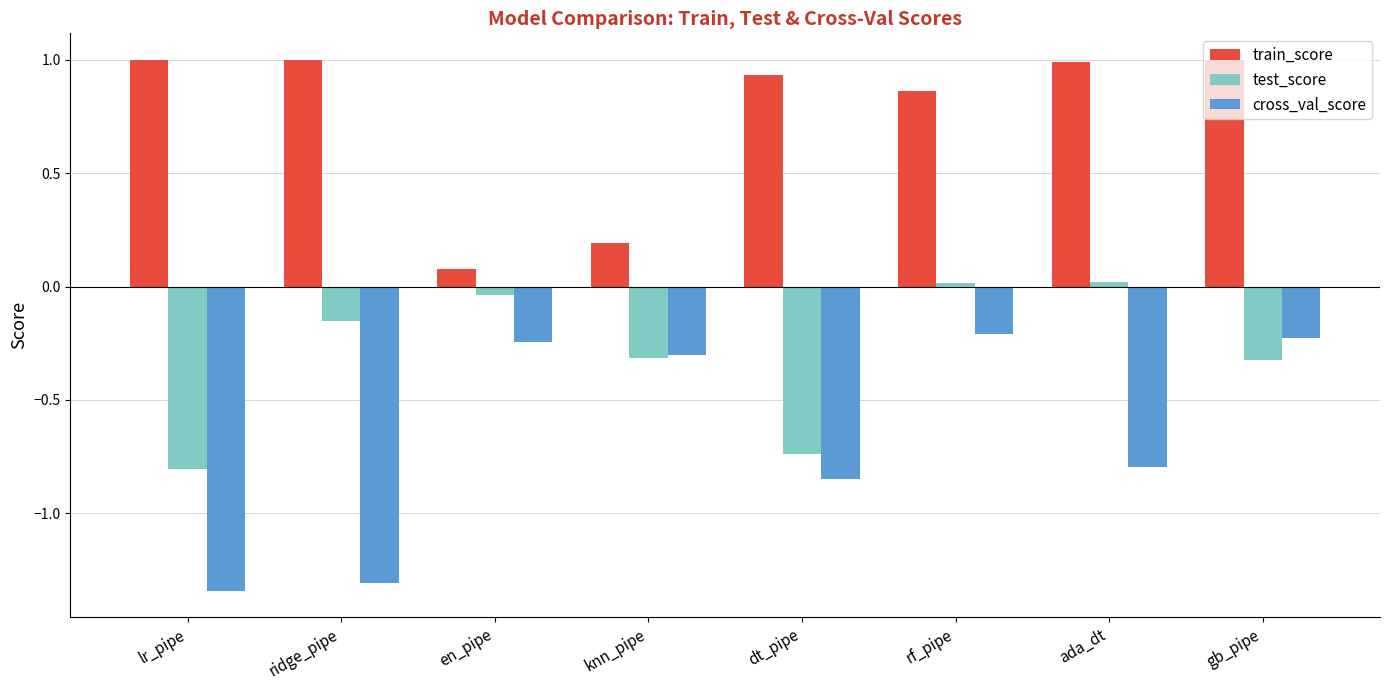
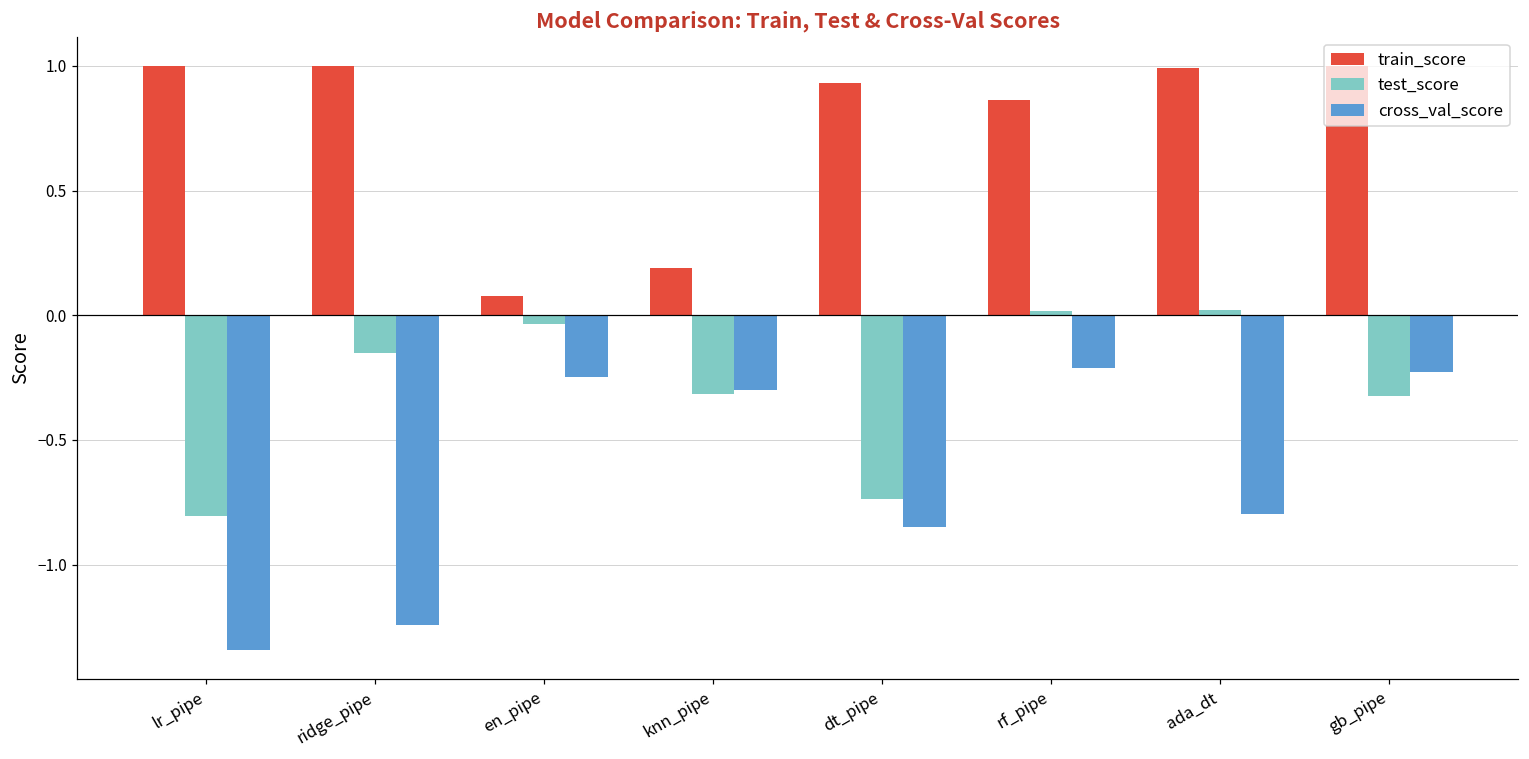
  {
    "train_score": {
      "lr_pipe": 1.00,
      "ridge_pipe": 1.00,
      "en_pipe": 0.08,
      "knn_pipe": 0.19,
      "dt_pipe": 0.93,
      "rf_pipe": 0.86,
      "ada_dt": 0.99
    },
    "test_score": {
      "lr_pipe": -0.81,
      "ridge_pipe": -0.15,
      "en_pipe": -0.04,
      "knn_pipe": -0.32,
      "dt_pipe": -0.74,
      "rf_pipe": 0.02,
      "ada_dt": 0.02,
      "gb_pipe": -0.32
    },
    "cross_val_score": {
      "lr_pipe": -1.34,
-     "ridge_pipe": -1.31,
+     "ridge_pipe": -1.24,
      "en_pipe": -0.25,
      "knn_pipe": -0.30,
      "dt_pipe": -0.85,
      "rf_pipe": -0.21,
      "ada_dt": -0.80,
      "gb_pipe": -0.23
    }
  }
